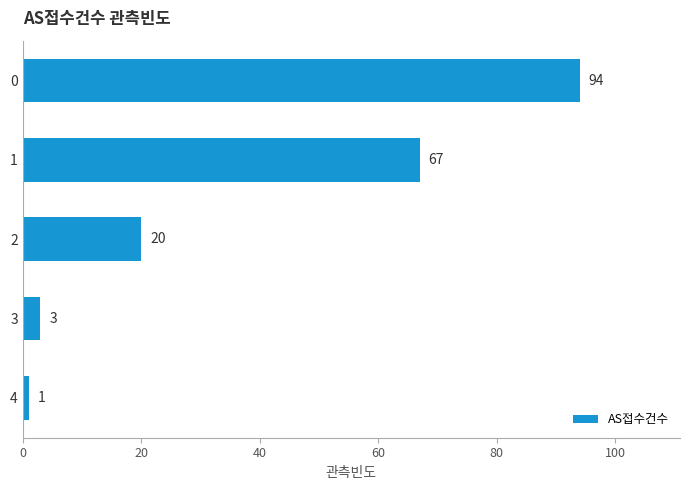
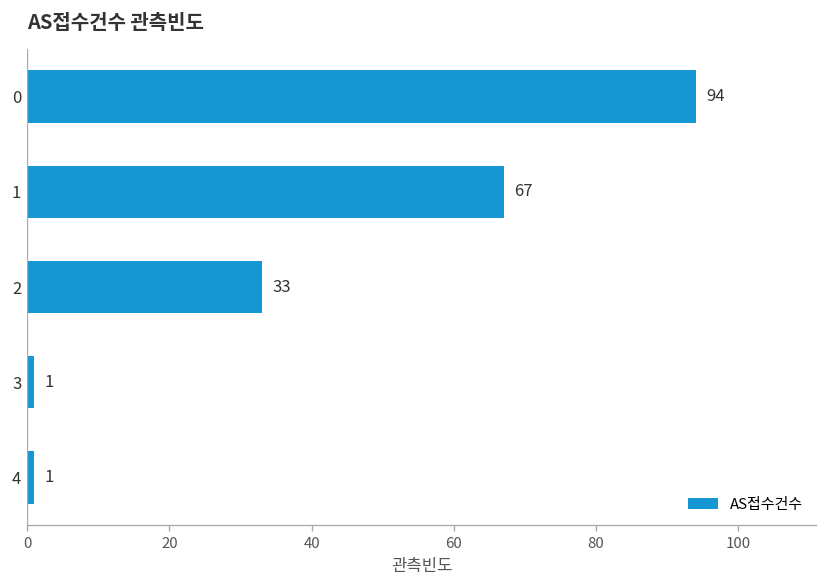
  {
    "0": 94,
    "1": 67,
-   "2": 20,
-   "3": 3,
+   "2": 33,
+   "3": 1,
    "4": 1
  }
